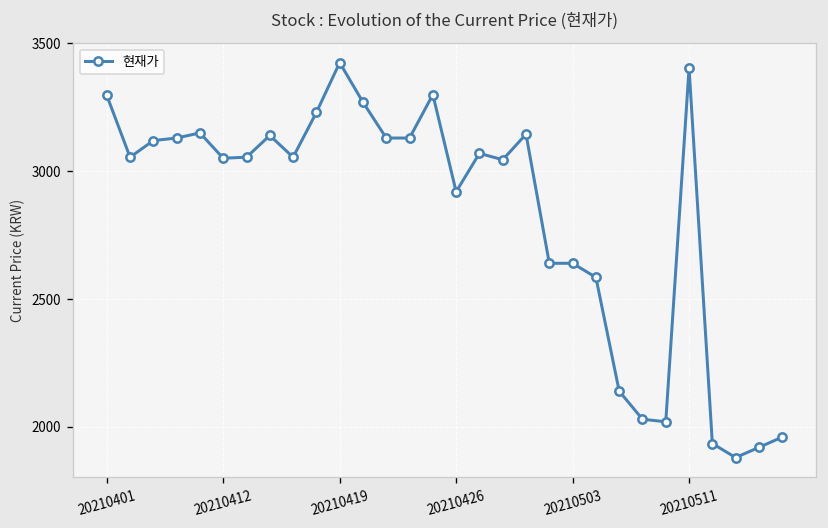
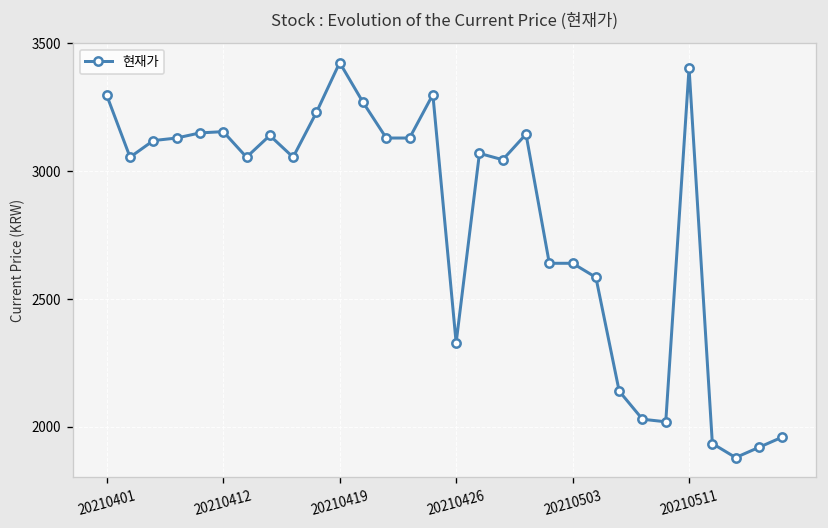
  {
    "20210401": 3300,
-   "20210412": 3050,
+   "20210412": 3160,
    "20210419": 3430,
-   "20210426": 2920,
+   "20210426": 2330,
    "20210503": 2640,
    "20210511": 3400
  }
